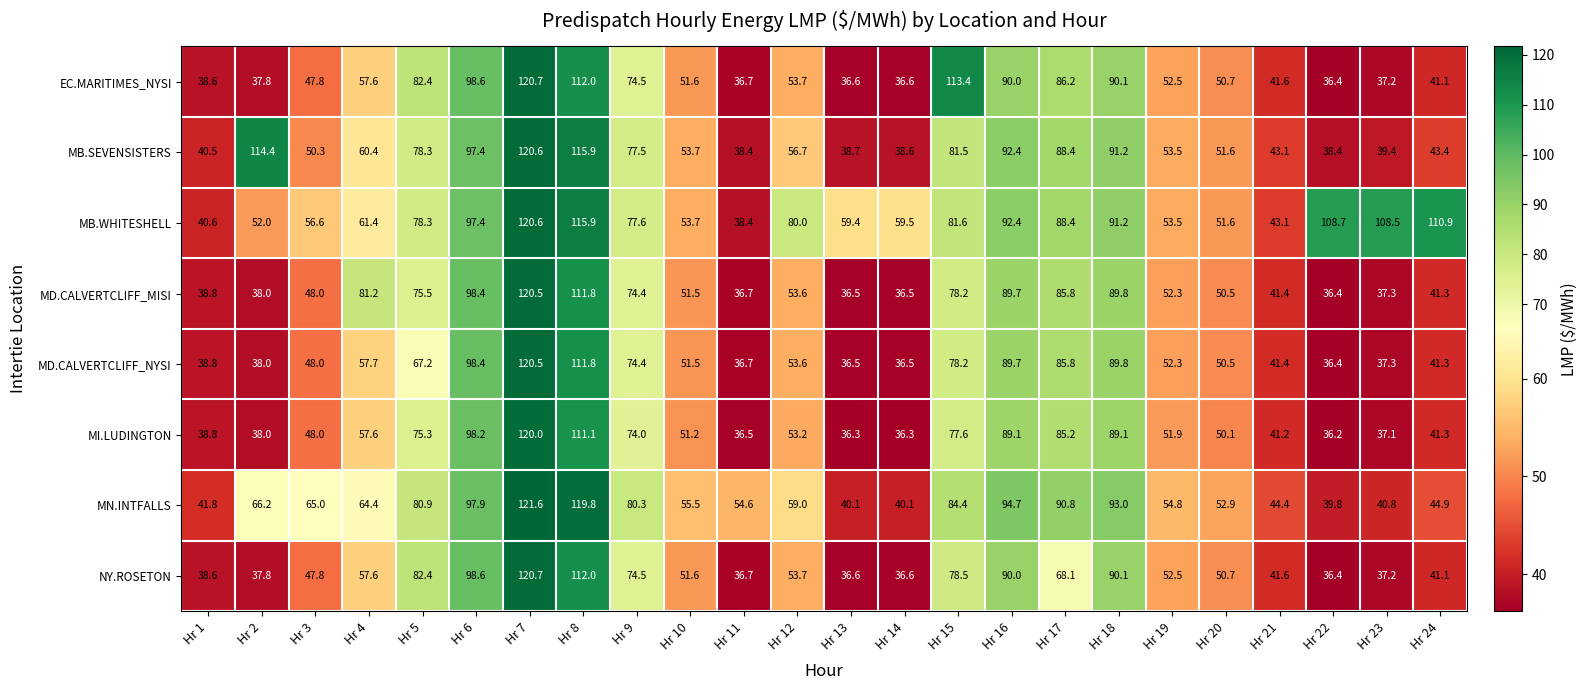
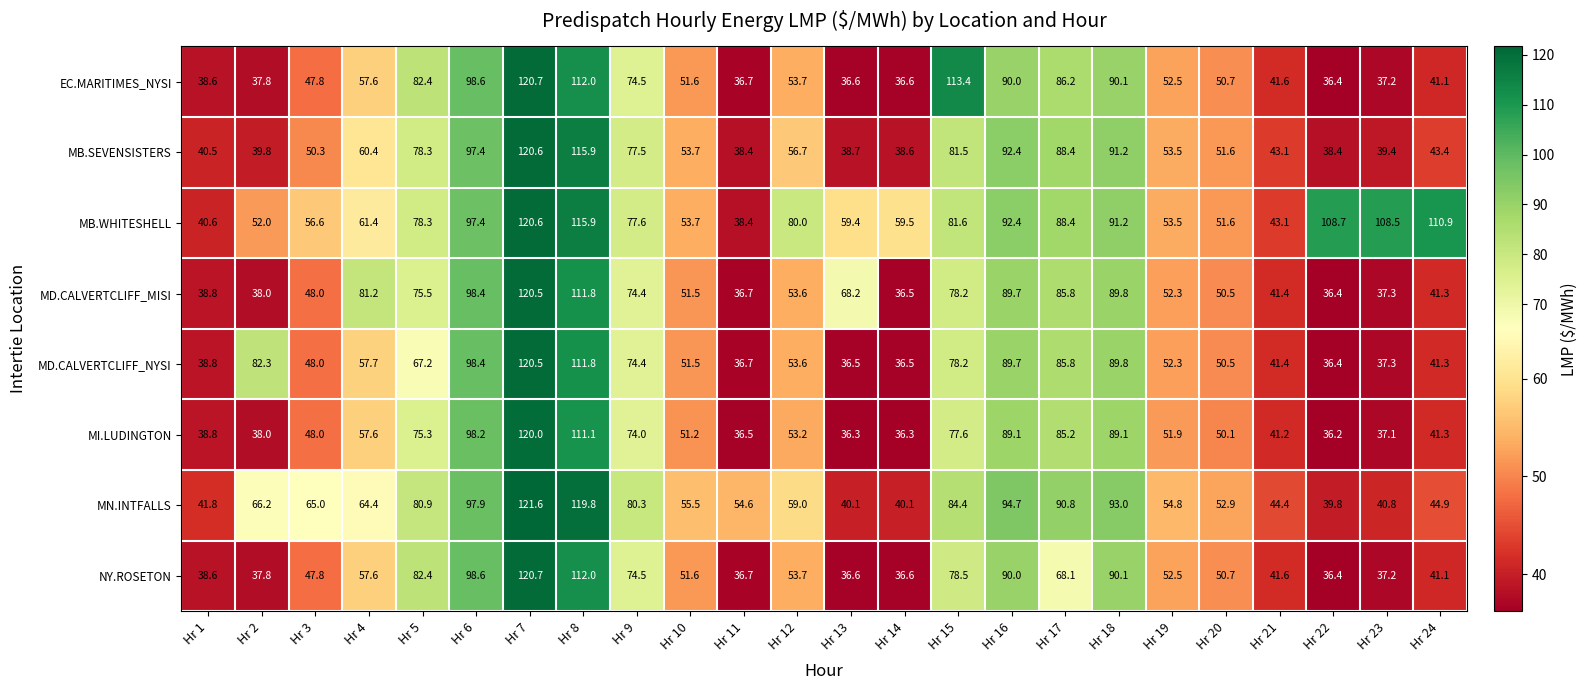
  {
    "EC.MARITIMES_NYSI": {
      "Hr 1": 38.6,
      "Hr 2": 37.8,
      "Hr 3": 47.8,
      "Hr 4": 57.6,
      "Hr 5": 82.4,
      "Hr 6": 98.6,
      "Hr 7": 120.7,
      "Hr 8": 112.0,
      "Hr 9": 74.5,
      "Hr 10": 51.6,
      "Hr 11": 36.7,
      "Hr 12": 53.7,
      "Hr 13": 36.6,
      "Hr 14": 36.6,
      "Hr 15": 113.4,
      "Hr 16": 90.0,
      "Hr 17": 86.2,
      "Hr 18": 90.1,
      "Hr 19": 52.5,
      "Hr 20": 50.7,
      "Hr 21": 41.6,
      "Hr 22": 36.4,
      "Hr 23": 37.2,
      "Hr 24": 41.1
    },
    "MB.SEVENSISTERS": {
      "Hr 1": 40.5,
-     "Hr 2": 114.4,
+     "Hr 2": 39.8,
      "Hr 3": 50.3,
      "Hr 4": 60.4,
      "Hr 5": 78.3,
      "Hr 6": 97.4,
      "Hr 7": 120.6,
      "Hr 8": 115.9,
      "Hr 9": 77.5,
      "Hr 10": 53.7,
      "Hr 11": 38.4,
      "Hr 12": 56.7,
      "Hr 13": 38.7,
      "Hr 14": 38.6,
      "Hr 15": 81.5,
      "Hr 16": 92.4,
      "Hr 17": 88.4,
      "Hr 18": 91.2,
      "Hr 19": 53.5,
      "Hr 20": 51.6,
      "Hr 21": 43.1,
      "Hr 22": 38.4,
      "Hr 23": 39.4,
      "Hr 24": 43.4
    },
    "MB.WHITESHELL": {
      "Hr 1": 40.6,
      "Hr 2": 52.0,
      "Hr 3": 56.6,
      "Hr 4": 61.4,
      "Hr 5": 78.3,
      "Hr 6": 97.4,
      "Hr 7": 120.6,
      "Hr 8": 115.9,
      "Hr 9": 77.6,
      "Hr 10": 53.7,
      "Hr 11": 38.4,
      "Hr 12": 80.0,
      "Hr 13": 59.4,
      "Hr 14": 59.5,
      "Hr 15": 81.6,
      "Hr 16": 92.4,
      "Hr 17": 88.4,
      "Hr 18": 91.2,
      "Hr 19": 53.5,
      "Hr 20": 51.6,
      "Hr 21": 43.1,
      "Hr 22": 108.7,
      "Hr 23": 108.5,
      "Hr 24": 110.9
    },
    "MD.CALVERTCLIFF_MISI": {
      "Hr 1": 38.8,
      "Hr 2": 38.0,
      "Hr 3": 48.0,
      "Hr 4": 81.2,
      "Hr 5": 75.5,
      "Hr 6": 98.4,
      "Hr 7": 120.5,
      "Hr 8": 111.8,
      "Hr 9": 74.4,
      "Hr 10": 51.5,
      "Hr 11": 36.7,
      "Hr 12": 53.6,
-     "Hr 13": 36.5,
+     "Hr 13": 68.2,
      "Hr 14": 36.5,
      "Hr 15": 78.2,
      "Hr 16": 89.7,
      "Hr 17": 85.8,
      "Hr 18": 89.8,
      "Hr 19": 52.3,
      "Hr 20": 50.5,
      "Hr 21": 41.4,
      "Hr 22": 36.4,
      "Hr 23": 37.3,
      "Hr 24": 41.3
    },
    "MD.CALVERTCLIFF_NYSI": {
      "Hr 1": 38.8,
-     "Hr 2": 38.0,
+     "Hr 2": 82.3,
      "Hr 3": 48.0,
      "Hr 4": 57.7,
      "Hr 5": 67.2,
      "Hr 6": 98.4,
      "Hr 7": 120.5,
      "Hr 8": 111.8,
      "Hr 9": 74.4,
      "Hr 10": 51.5,
      "Hr 11": 36.7,
      "Hr 12": 53.6,
      "Hr 13": 36.5,
      "Hr 14": 36.5,
      "Hr 15": 78.2,
      "Hr 16": 89.7,
      "Hr 17": 85.8,
      "Hr 18": 89.8,
      "Hr 19": 52.3,
      "Hr 20": 50.5,
      "Hr 21": 41.4,
      "Hr 22": 36.4,
      "Hr 23": 37.3,
      "Hr 24": 41.3
    },
    "MI.LUDINGTON": {
      "Hr 1": 38.8,
      "Hr 2": 38.0,
      "Hr 3": 48.0,
      "Hr 4": 57.6,
      "Hr 5": 75.3,
      "Hr 6": 98.2,
      "Hr 7": 120.0,
      "Hr 8": 111.1,
      "Hr 9": 74.0,
      "Hr 10": 51.2,
      "Hr 11": 36.5,
      "Hr 12": 53.2,
      "Hr 13": 36.3,
      "Hr 14": 36.3,
      "Hr 15": 77.6,
      "Hr 16": 89.1,
      "Hr 17": 85.2,
      "Hr 18": 89.1,
      "Hr 19": 51.9,
      "Hr 20": 50.1,
      "Hr 21": 41.2,
      "Hr 22": 36.2,
      "Hr 23": 37.1,
      "Hr 24": 41.3
    },
    "MN.INTFALLS": {
      "Hr 1": 41.8,
      "Hr 2": 66.2,
      "Hr 3": 65.0,
      "Hr 4": 64.4,
      "Hr 5": 80.9,
      "Hr 6": 97.9,
      "Hr 7": 121.6,
      "Hr 8": 119.8,
      "Hr 9": 80.3,
      "Hr 10": 55.5,
      "Hr 11": 54.6,
      "Hr 12": 59.0,
      "Hr 13": 40.1,
      "Hr 14": 40.1,
      "Hr 15": 84.4,
      "Hr 16": 94.7,
      "Hr 17": 90.8,
      "Hr 18": 93.0,
      "Hr 19": 54.8,
      "Hr 20": 52.9,
      "Hr 21": 44.4,
      "Hr 22": 39.8,
      "Hr 23": 40.8,
      "Hr 24": 44.9
    },
    "NY.ROSETON": {
      "Hr 1": 38.6,
      "Hr 2": 37.8,
      "Hr 3": 47.8,
      "Hr 4": 57.6,
      "Hr 5": 82.4,
      "Hr 6": 98.6,
      "Hr 7": 120.7,
      "Hr 8": 112.0,
      "Hr 9": 74.5,
      "Hr 10": 51.6,
      "Hr 11": 36.7,
      "Hr 12": 53.7,
      "Hr 13": 36.6,
      "Hr 14": 36.6,
      "Hr 15": 78.5,
      "Hr 16": 90.0,
      "Hr 17": 68.1,
      "Hr 18": 90.1,
      "Hr 19": 52.5,
      "Hr 20": 50.7,
      "Hr 21": 41.6,
      "Hr 22": 36.4,
      "Hr 23": 37.2,
      "Hr 24": 41.1
    }
  }
